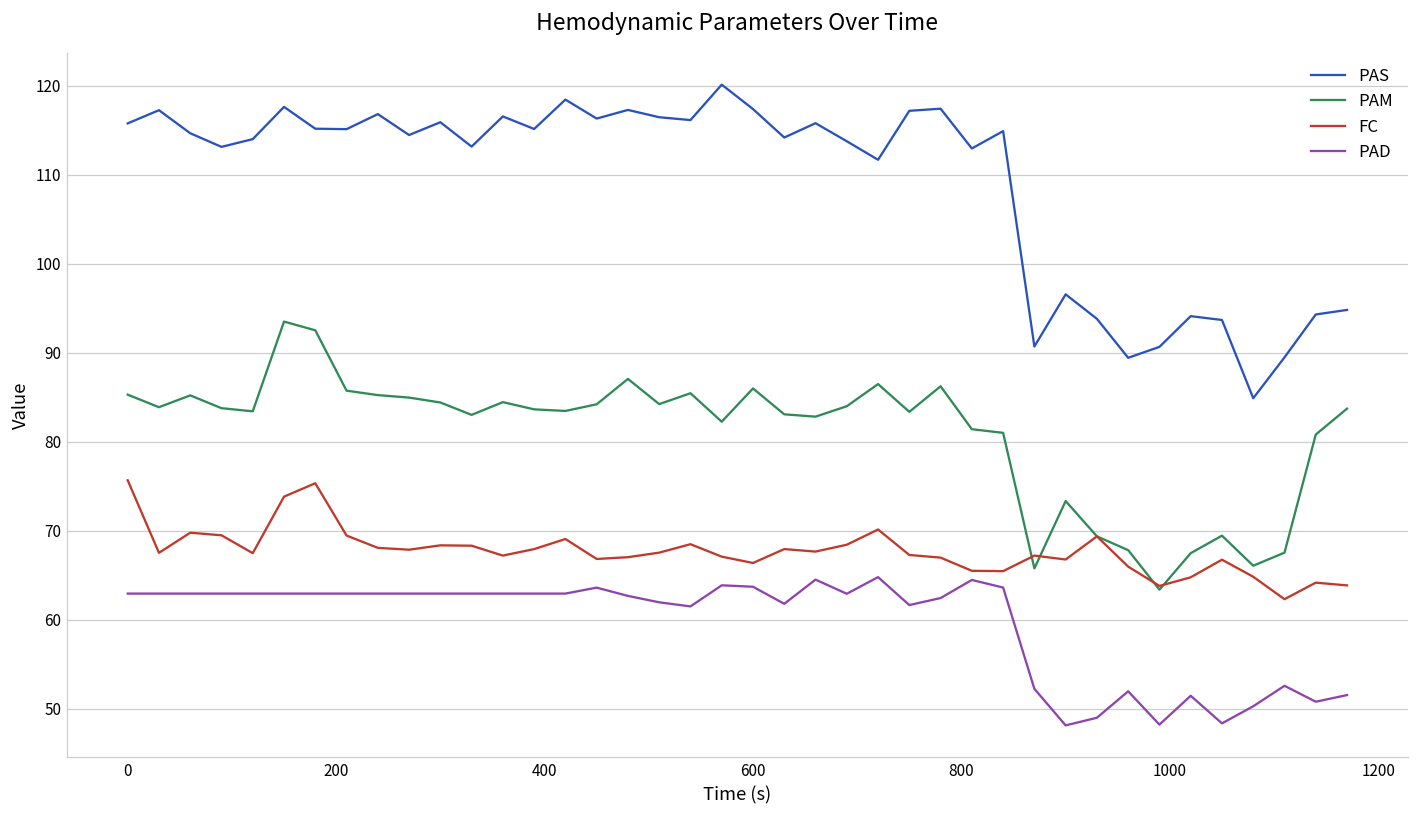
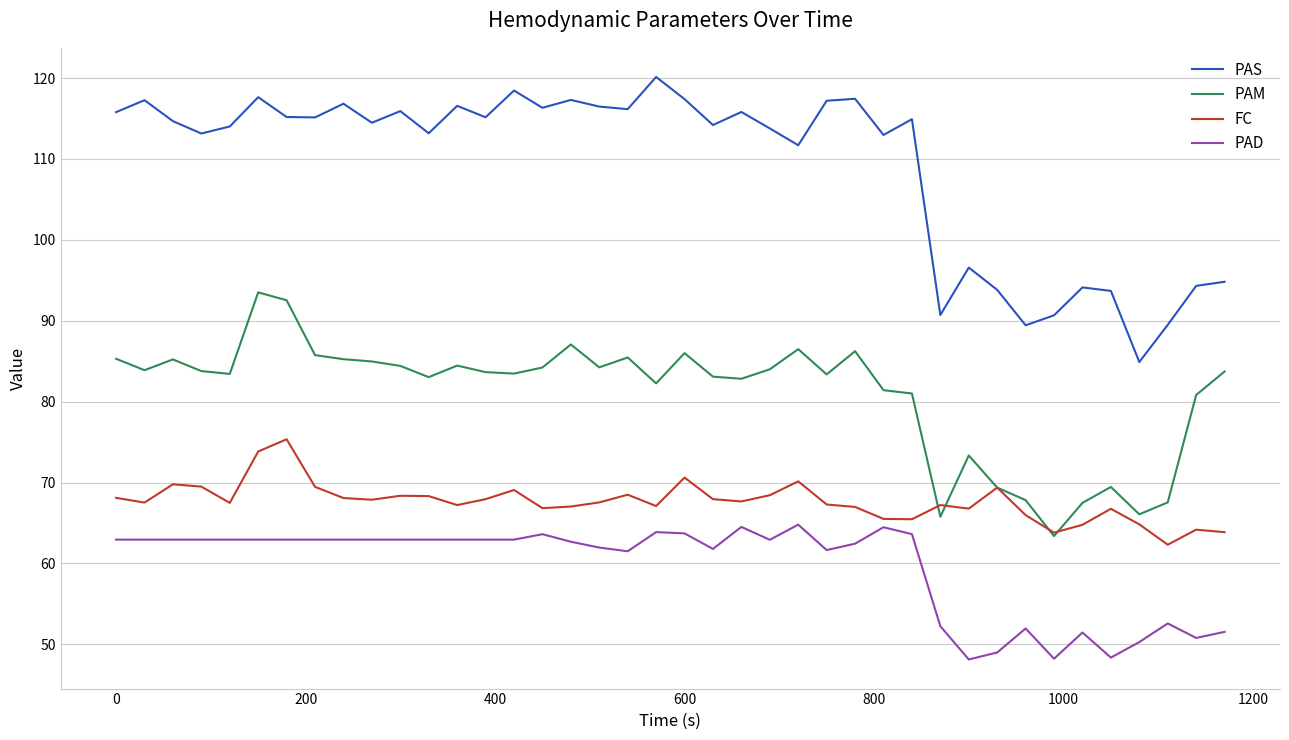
  {
    "PAS": {
      "0": 116,
      "600": 117
    },
    "PAM": {
      "0": 85,
      "600": 86
    },
    "FC": {
-     "0": 76,
-     "600": 66
+     "0": 68,
+     "600": 71
    },
    "PAD": {
      "0": 63,
      "600": 64
    }
  }
